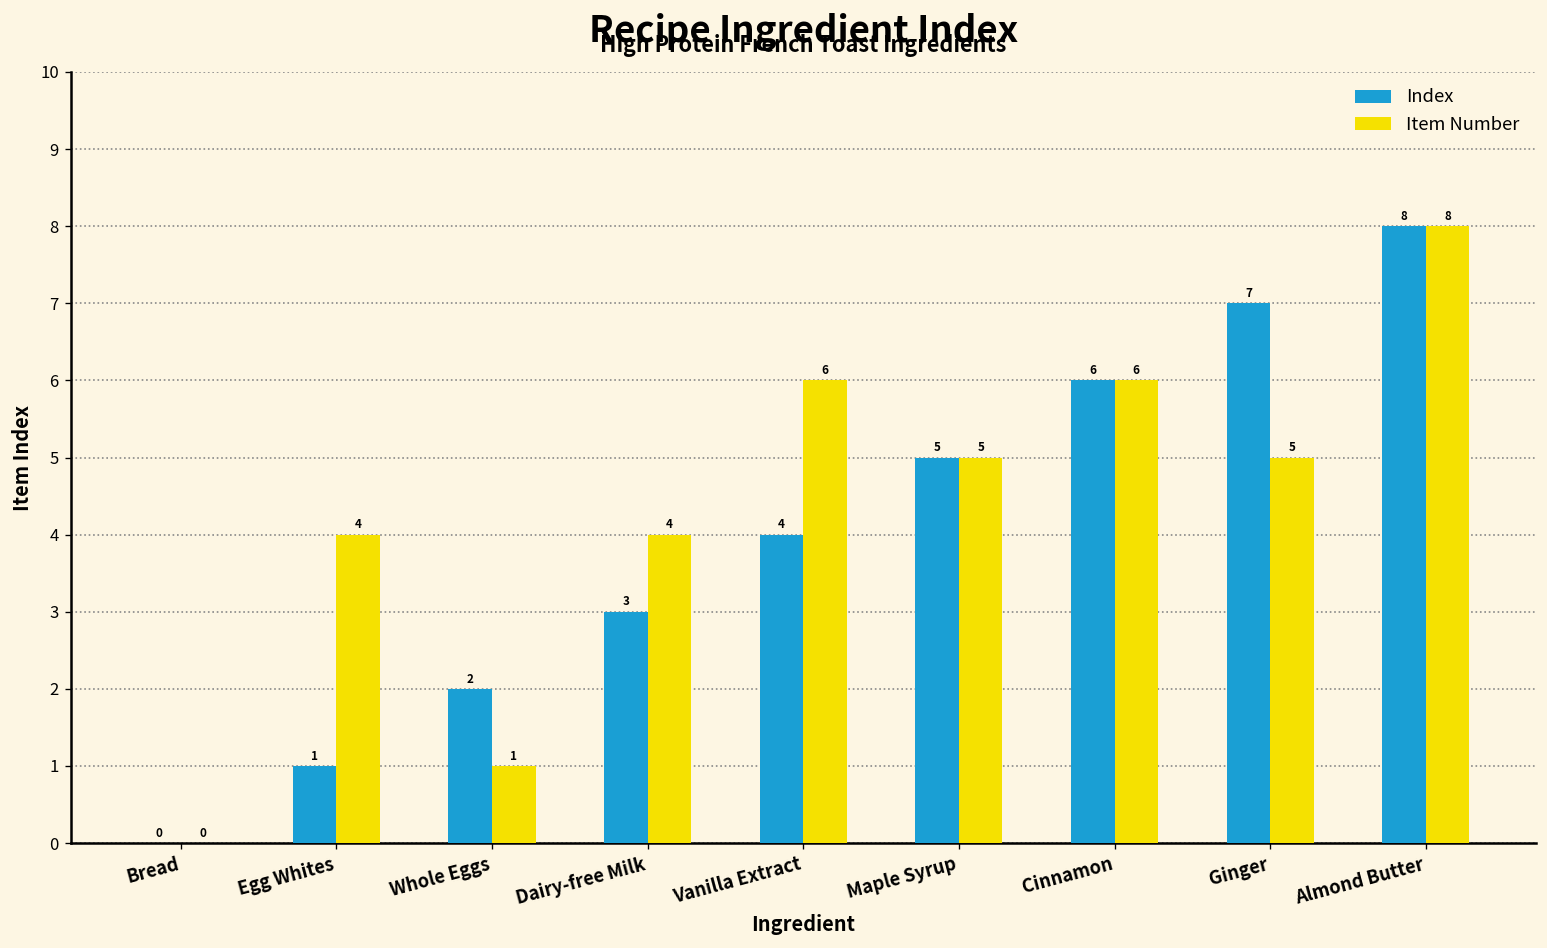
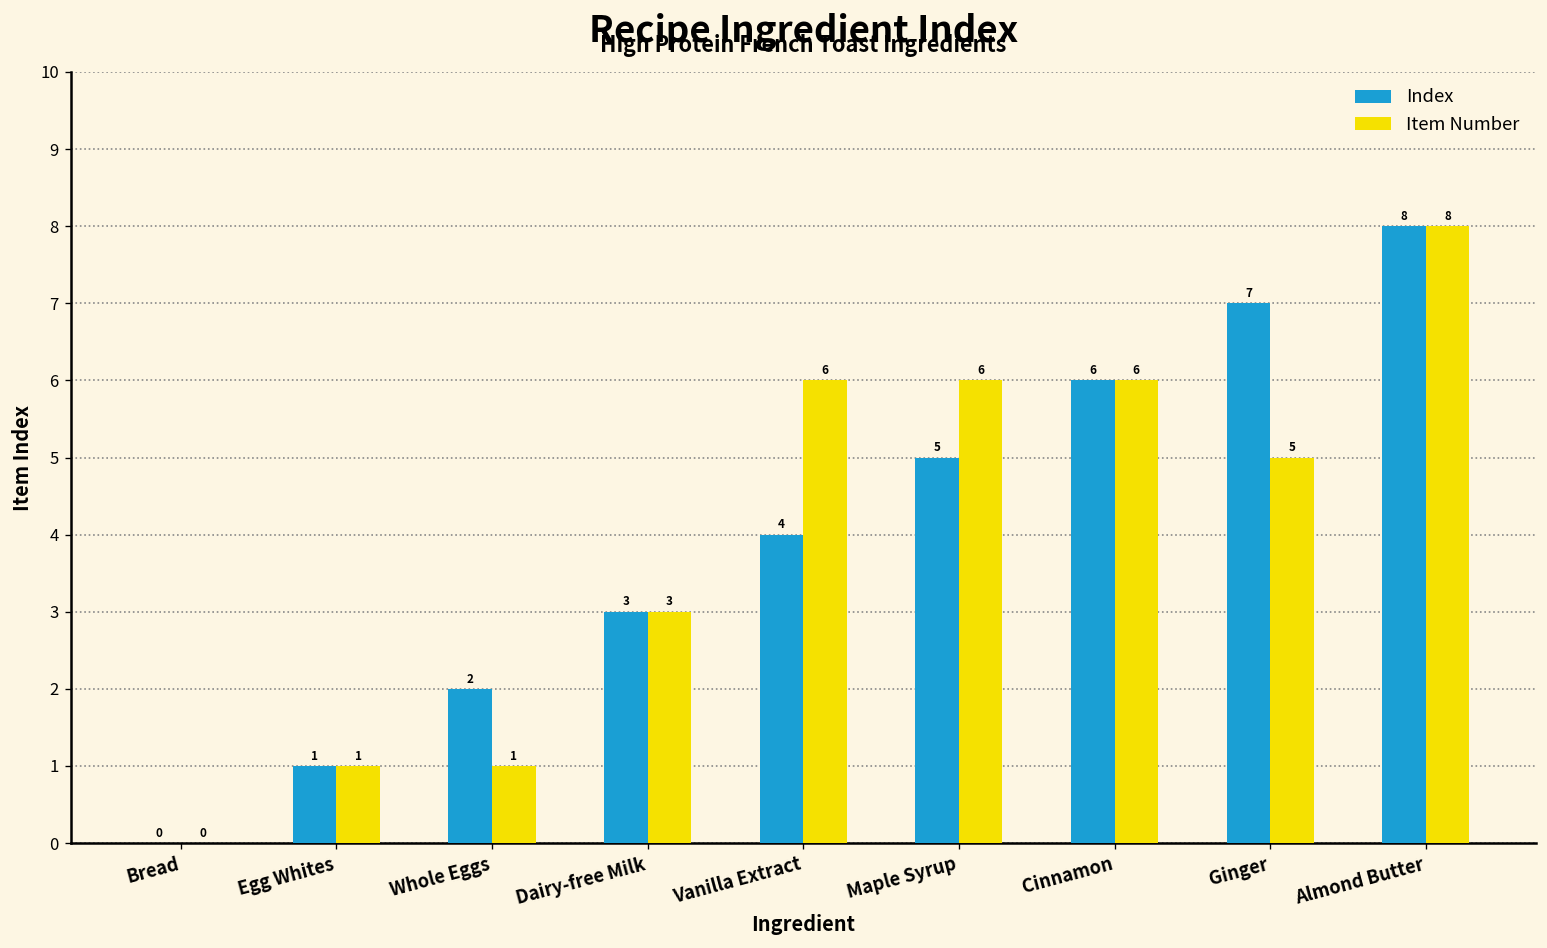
  {
    "Index": {
      "Bread": 0,
      "Egg Whites": 1,
      "Whole Eggs": 2,
      "Dairy-free Milk": 3,
      "Vanilla Extract": 4,
      "Maple Syrup": 5,
      "Cinnamon": 6,
      "Ginger": 7,
      "Almond Butter": 8
    },
    "Item Number": {
      "Bread": 0,
-     "Egg Whites": 4,
+     "Egg Whites": 1,
      "Whole Eggs": 1,
-     "Dairy-free Milk": 4,
+     "Dairy-free Milk": 3,
      "Vanilla Extract": 6,
-     "Maple Syrup": 5,
+     "Maple Syrup": 6,
      "Cinnamon": 6,
      "Ginger": 5,
      "Almond Butter": 8
    }
  }
